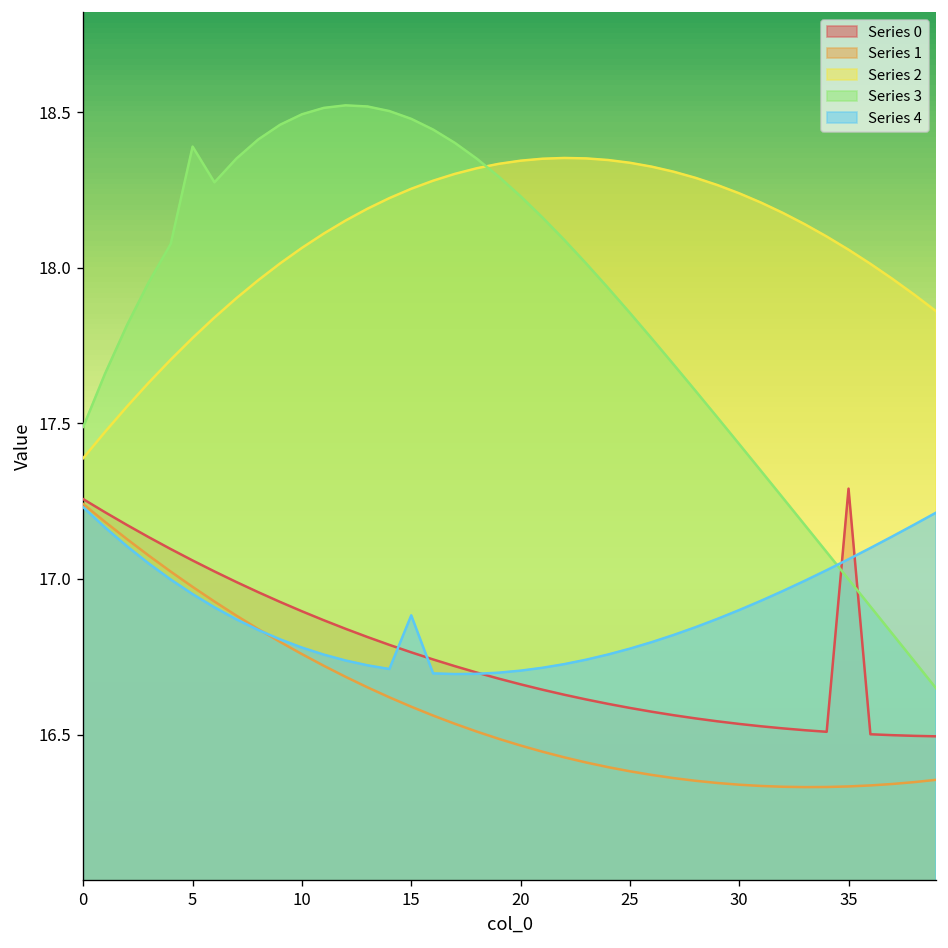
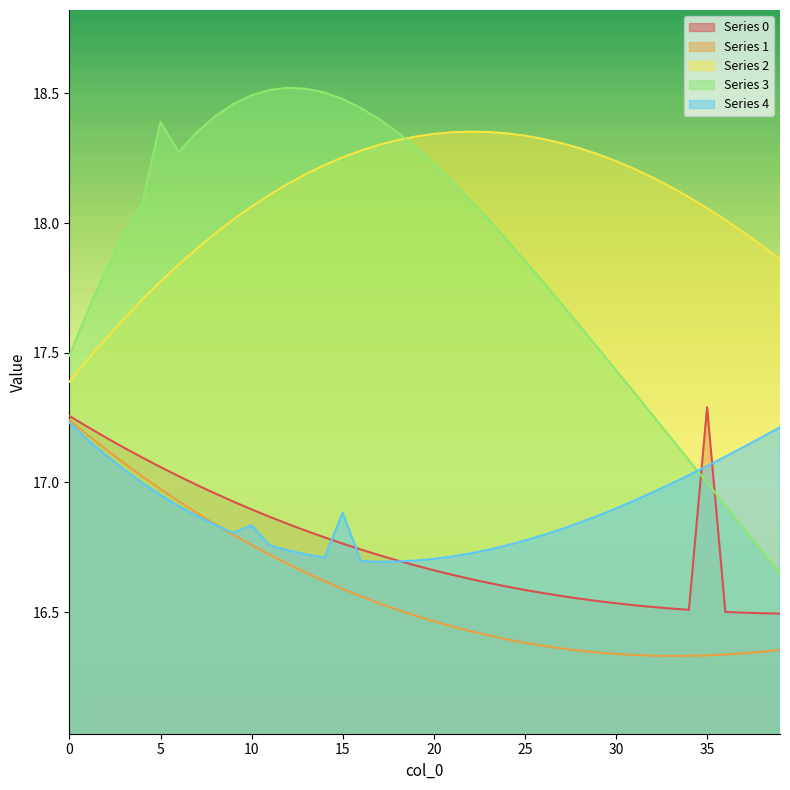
  {
    "Series 0": {
      "0": 17.26,
      "5": 17.06,
      "10": 16.90,
      "15": 16.76,
      "20": 16.66,
      "25": 16.59,
      "30": 16.53,
      "35": 17.29
    },
    "Series 3": {
      "0": 17.49,
      "5": 18.39,
      "10": 18.49,
      "15": 18.48,
      "20": 18.23,
      "25": 17.85,
      "30": 17.43,
      "35": 17.00
    },
    "Series 4": {
      "0": 17.23,
      "5": 16.95,
-     "10": 16.78,
+     "10": 16.83,
      "15": 16.88,
      "20": 16.71,
      "25": 16.78,
      "30": 16.90,
      "35": 17.06
    }
  }
